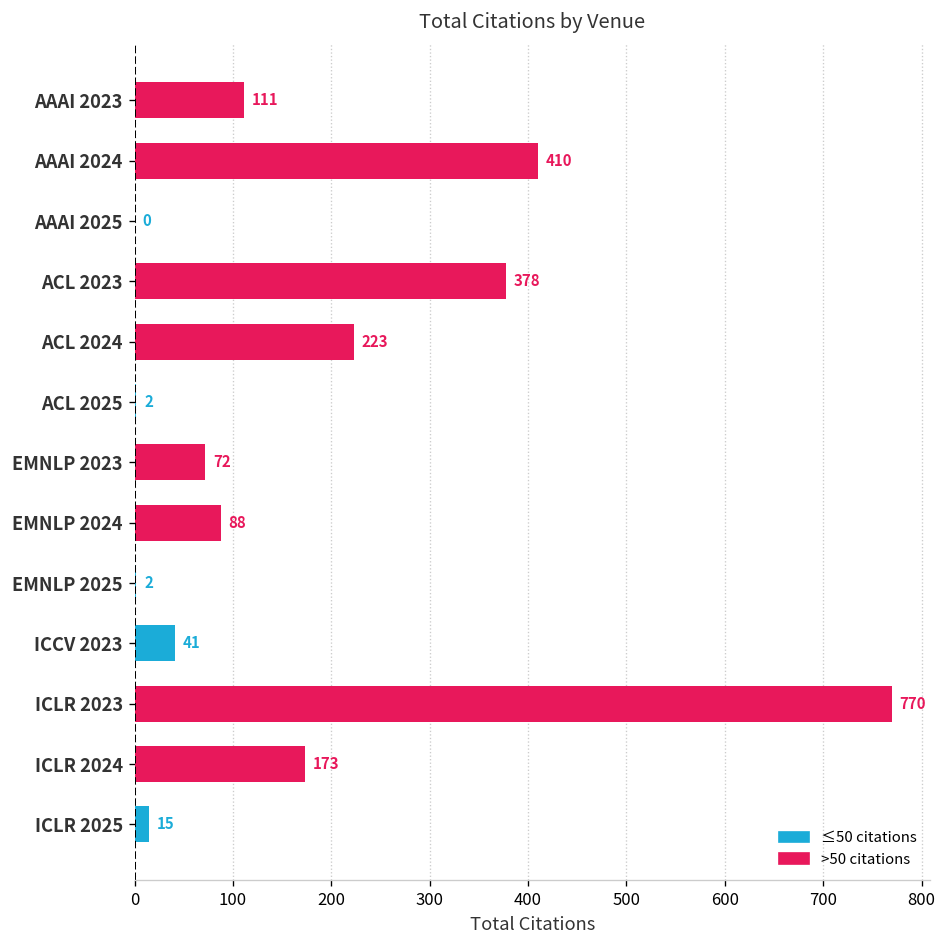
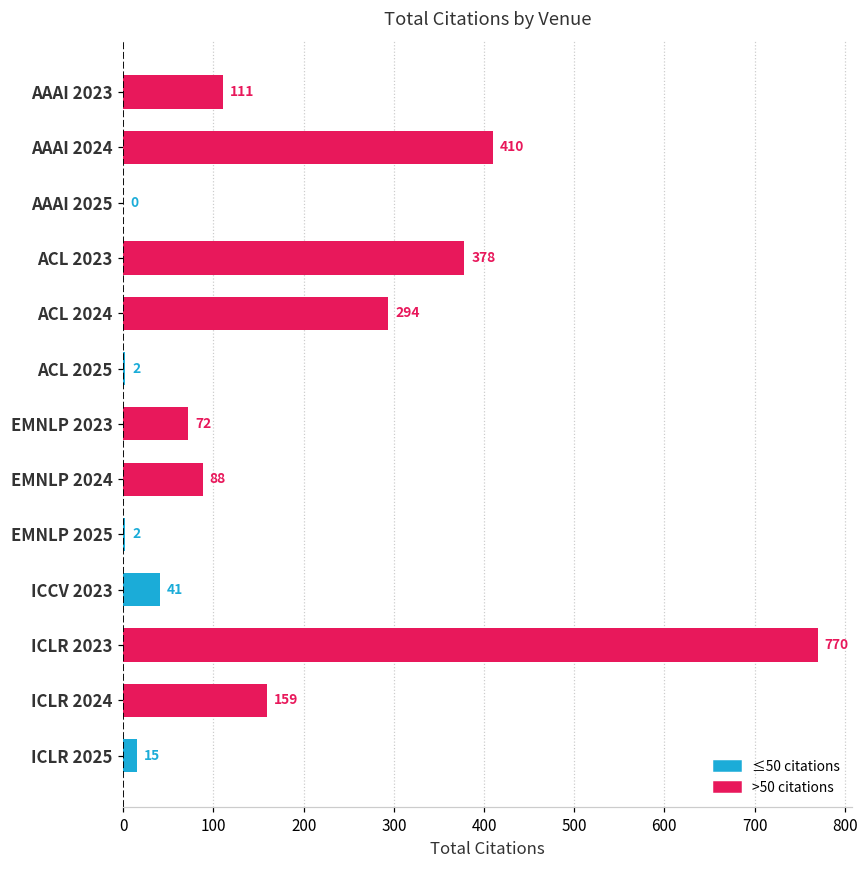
  {
    "AAAI 2023": 111,
    "AAAI 2024": 410,
    "AAAI 2025": 0,
    "ACL 2023": 378,
-   "ACL 2024": 223,
+   "ACL 2024": 294,
    "ACL 2025": 2,
    "EMNLP 2023": 72,
    "EMNLP 2024": 88,
    "EMNLP 2025": 2,
    "ICCV 2023": 41,
    "ICLR 2023": 770,
-   "ICLR 2024": 173,
+   "ICLR 2024": 159,
    "ICLR 2025": 15
  }
